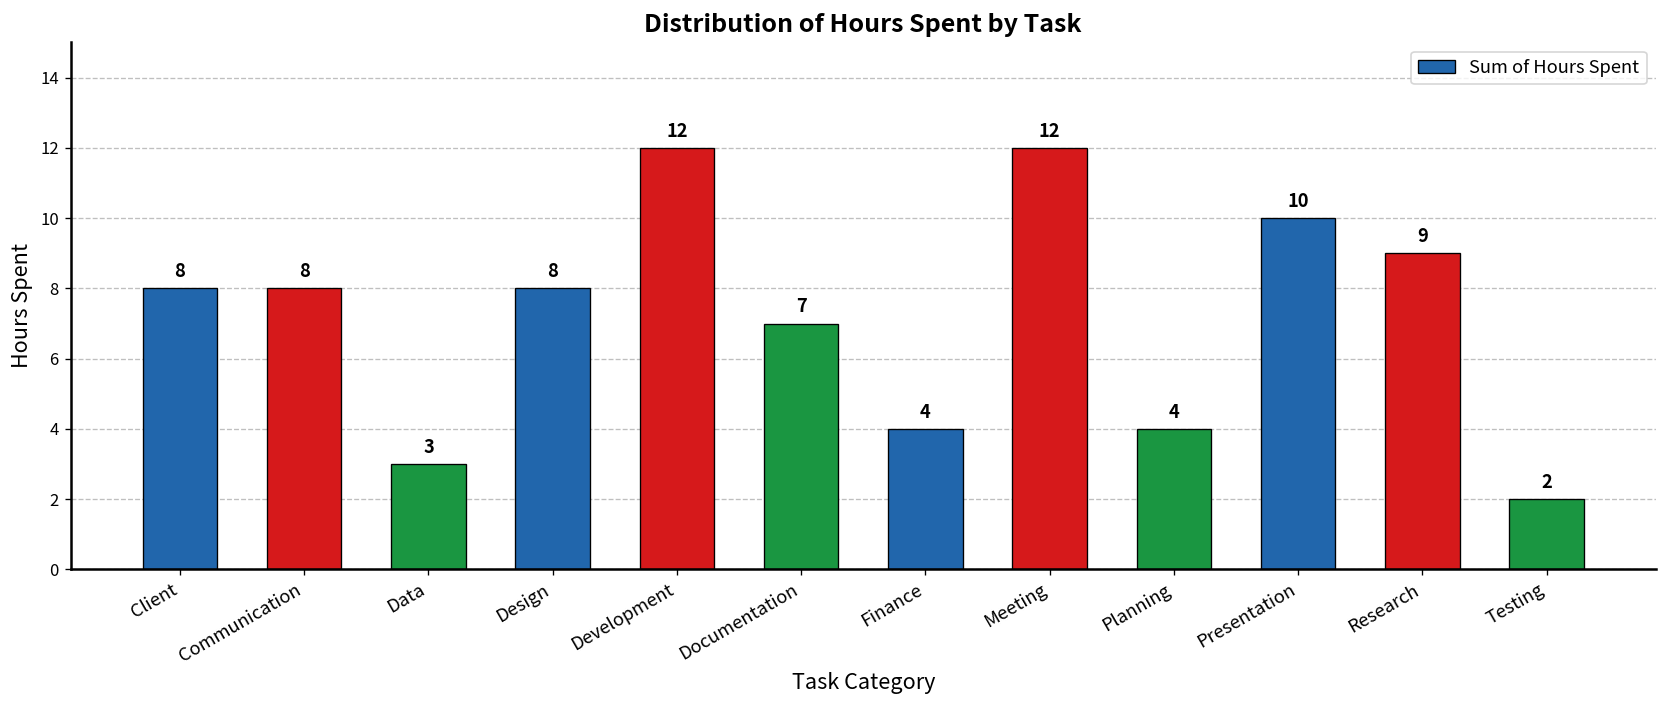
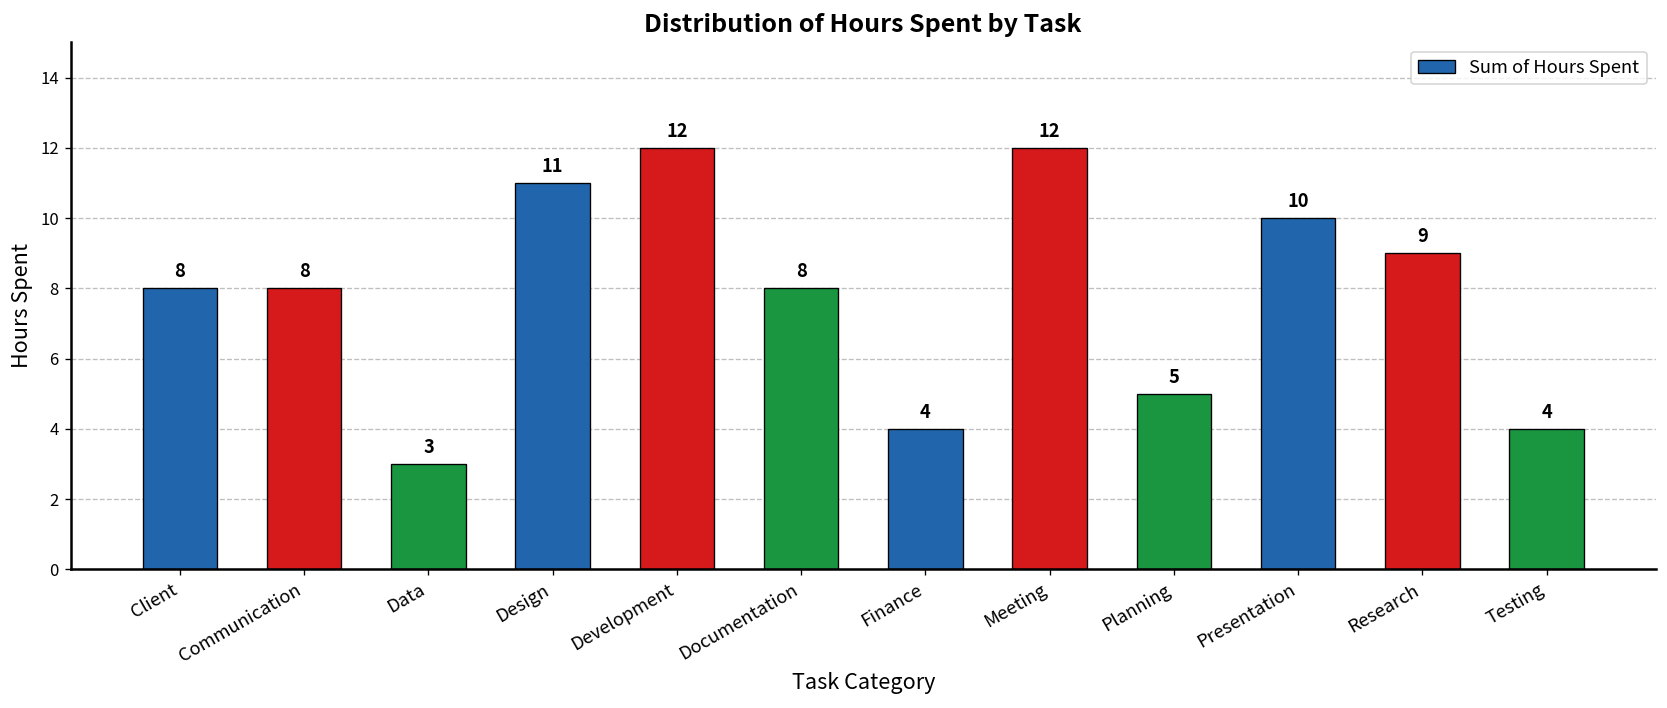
  {
    "Client": 8,
    "Communication": 8,
    "Data": 3,
-   "Design": 8,
+   "Design": 11,
    "Development": 12,
-   "Documentation": 7,
+   "Documentation": 8,
    "Finance": 4,
    "Meeting": 12,
-   "Planning": 4,
+   "Planning": 5,
    "Presentation": 10,
    "Research": 9,
-   "Testing": 2
+   "Testing": 4
  }
